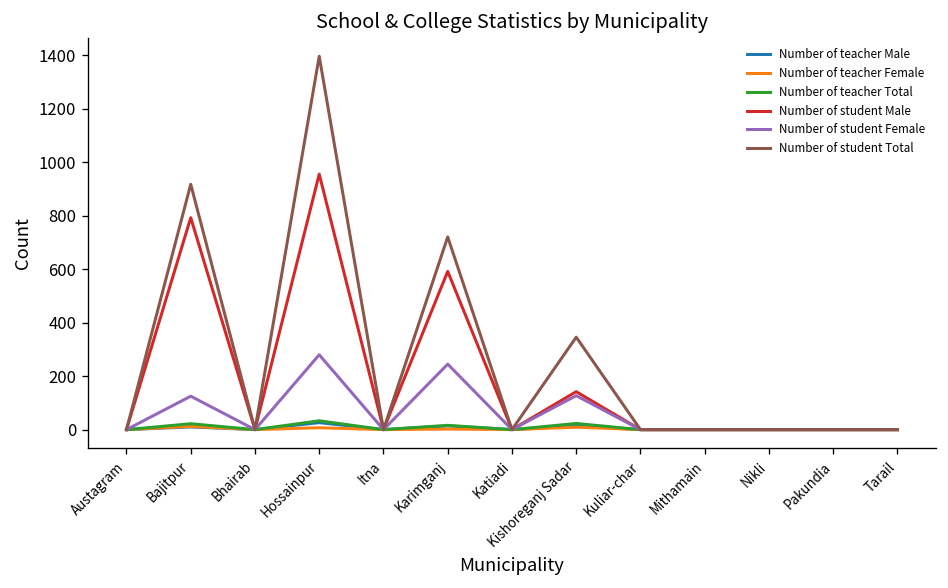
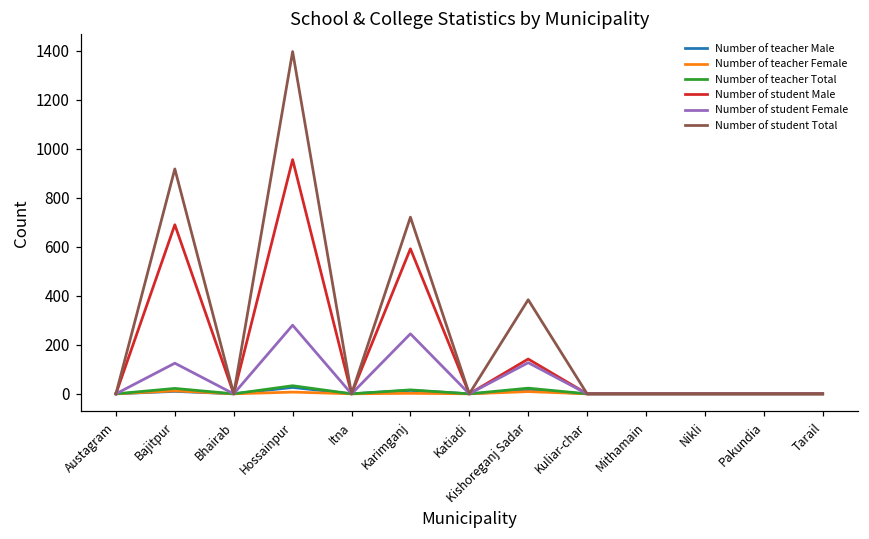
  {
    "Number of teacher Female": {
      "Hossainpur": 10,
      "Karimganj": 0
    },
    "Number of student Male": {
-     "Bajitpur": 790,
+     "Bajitpur": 690,
      "Hossainpur": 960,
      "Karimganj": 590,
      "Kishoreganj Sadar": 140
    },
    "Number of student Female": {
      "Bajitpur": 130,
      "Hossainpur": 280,
      "Karimganj": 250,
      "Kishoreganj Sadar": 130
    },
    "Number of student Total": {
      "Bajitpur": 920,
      "Hossainpur": 1400,
      "Karimganj": 720,
-     "Kishoreganj Sadar": 350
+     "Kishoreganj Sadar": 380
    }
  }
